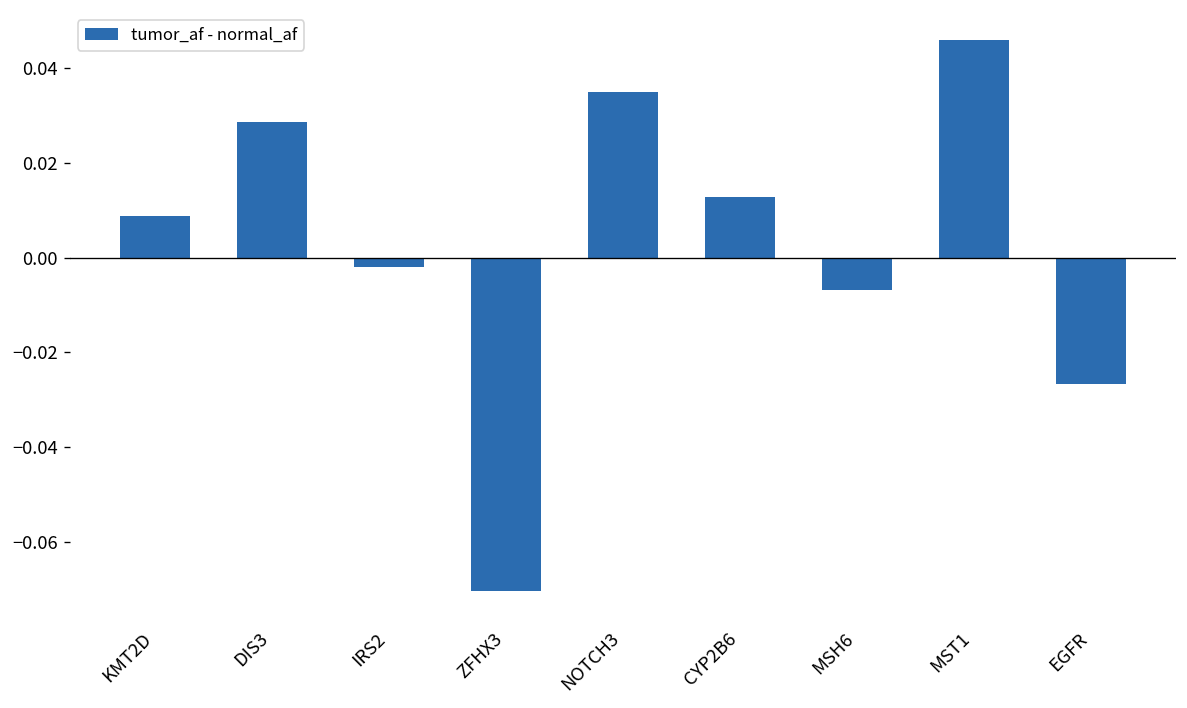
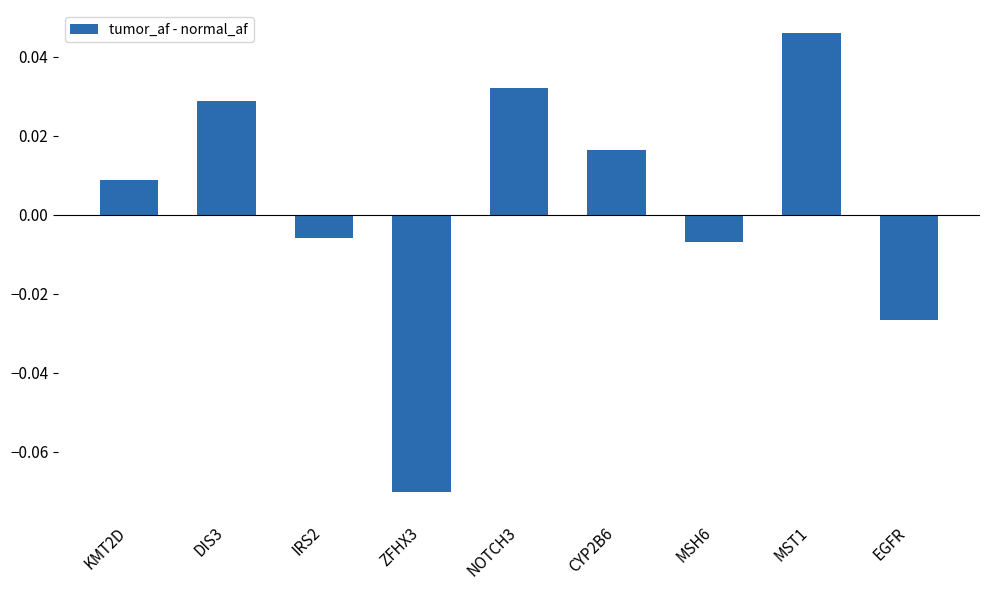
  {
    "KMT2D": 0.009,
    "DIS3": 0.029,
-   "IRS2": -0.002,
+   "IRS2": -0.006,
    "ZFHX3": -0.070,
-   "NOTCH3": 0.035,
-   "CYP2B6": 0.013,
+   "NOTCH3": 0.032,
+   "CYP2B6": 0.016,
    "MSH6": -0.007,
    "MST1": 0.046,
    "EGFR": -0.027
  }
